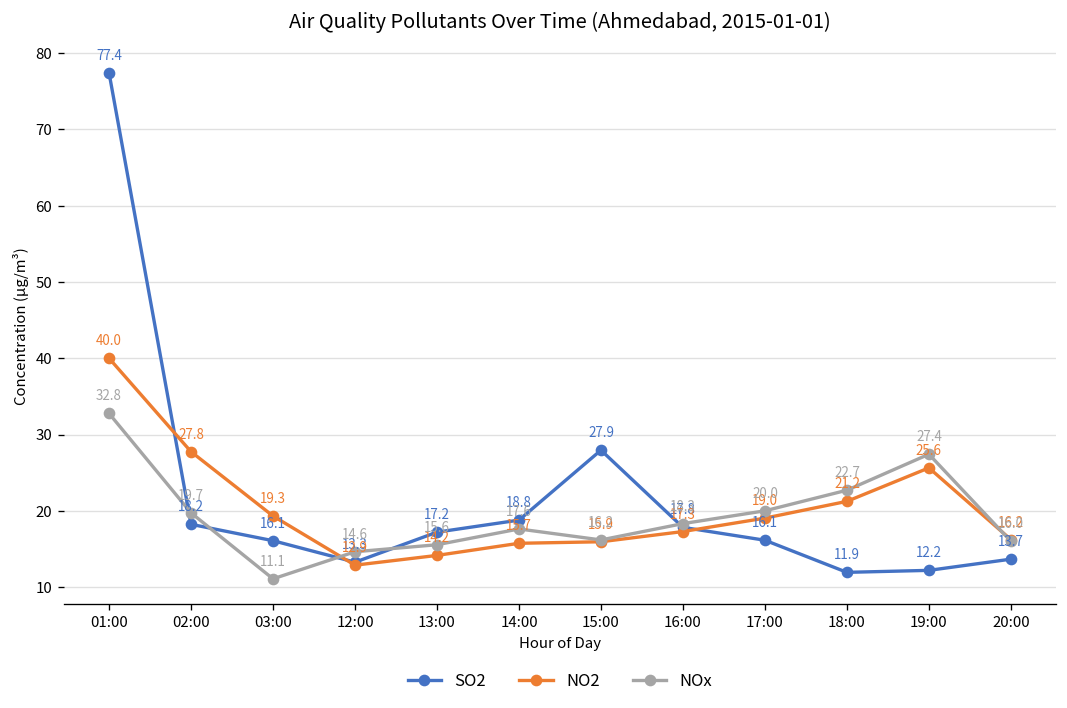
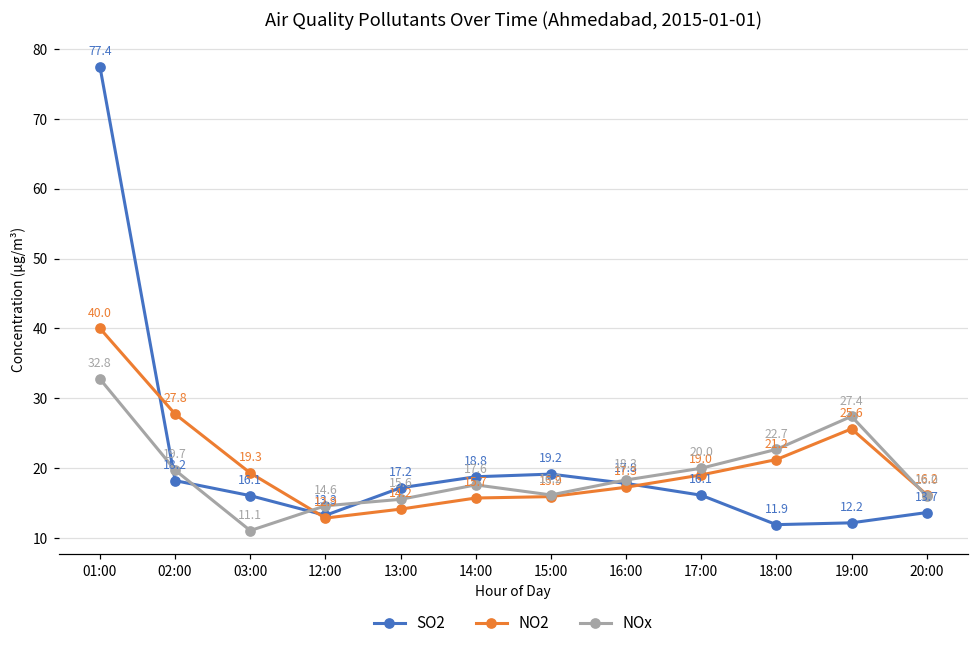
  {
    "SO2": {
      "01:00": 77.4,
      "13:00": 17.2,
-     "15:00": 27.9,
+     "15:00": 19.2,
      "18:00": 11.9,
      "19:00": 12.2
    },
    "NO2": {
      "01:00": 40.0,
      "02:00": 27.8,
      "03:00": 19.3
    },
    "NOx": {
      "01:00": 32.8,
      "02:00": 19.7,
      "03:00": 11.1,
      "12:00": 14.6,
      "18:00": 22.7,
      "19:00": 27.4
    }
  }
